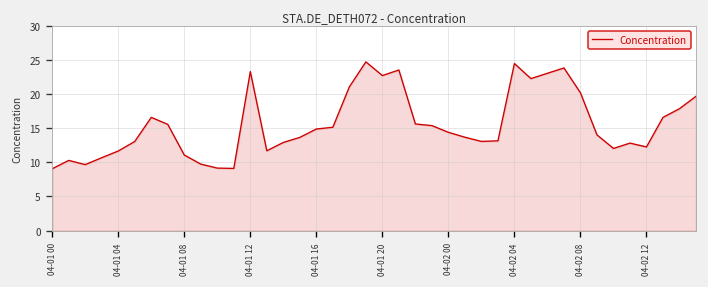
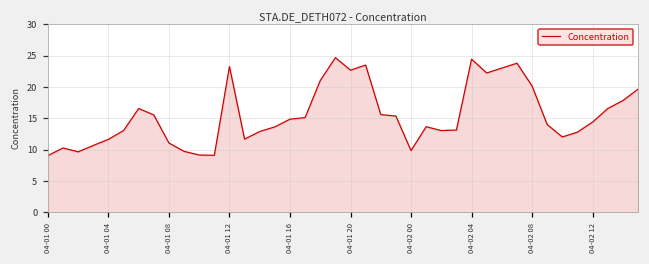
  {
    "04-01 00": 9,
    "04-01 04": 12,
    "04-01 08": 11,
    "04-01 12": 23,
    "04-01 16": 15,
    "04-01 20": 23,
-   "04-02 00": 14,
+   "04-02 00": 10,
    "04-02 04": 24,
    "04-02 08": 20,
-   "04-02 12": 12
+   "04-02 12": 14
  }
